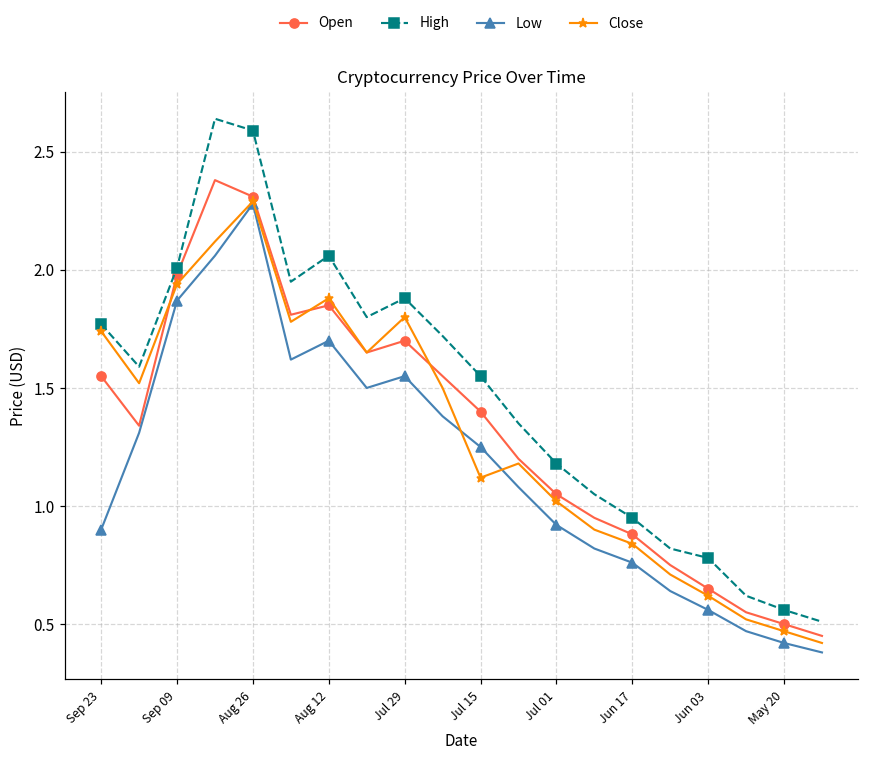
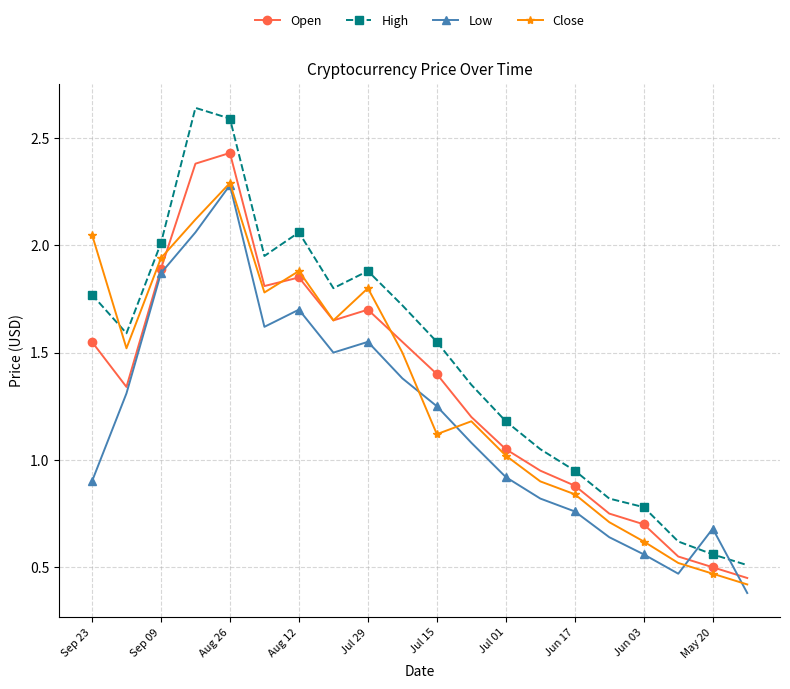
  {
    "Open": {
      "Sep 23": 1.55,
-     "Sep 09": 1.98,
-     "Aug 26": 2.31,
+     "Sep 09": 1.89,
+     "Aug 26": 2.43,
      "Aug 12": 1.85,
      "Jul 29": 1.70,
      "Jul 15": 1.40,
      "Jul 01": 1.05,
      "Jun 17": 0.88,
-     "Jun 03": 0.65,
+     "Jun 03": 0.70,
      "May 20": 0.50
    },
    "High": {
      "Sep 23": 1.77,
      "Sep 09": 2.01,
      "Aug 26": 2.59,
      "Aug 12": 2.06,
      "Jul 29": 1.88,
      "Jul 15": 1.55,
      "Jul 01": 1.18,
      "Jun 17": 0.95,
      "Jun 03": 0.78,
      "May 20": 0.56
    },
    "Low": {
      "Sep 23": 0.90,
      "Sep 09": 1.87,
      "Aug 12": 1.70,
      "Jul 29": 1.55,
      "Jul 15": 1.25,
      "Jul 01": 0.92,
      "Jun 17": 0.76,
      "Jun 03": 0.56,
-     "May 20": 0.42
+     "May 20": 0.68
    },
    "Close": {
-     "Sep 23": 1.74,
+     "Sep 23": 2.05,
      "Sep 09": 1.94,
      "Aug 12": 1.88,
      "Jul 29": 1.80,
      "Jul 15": 1.12,
      "Jul 01": 1.02,
      "Jun 17": 0.84,
      "Jun 03": 0.62,
      "May 20": 0.47
    }
  }
